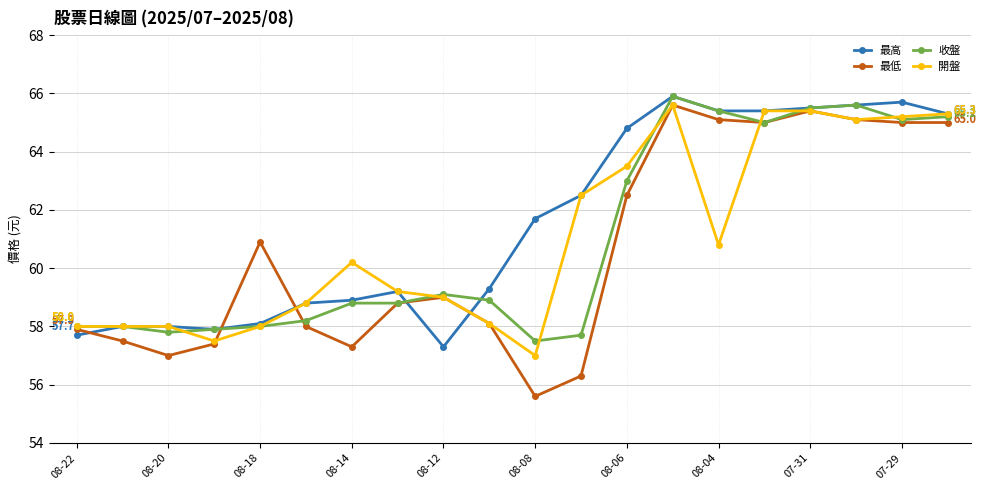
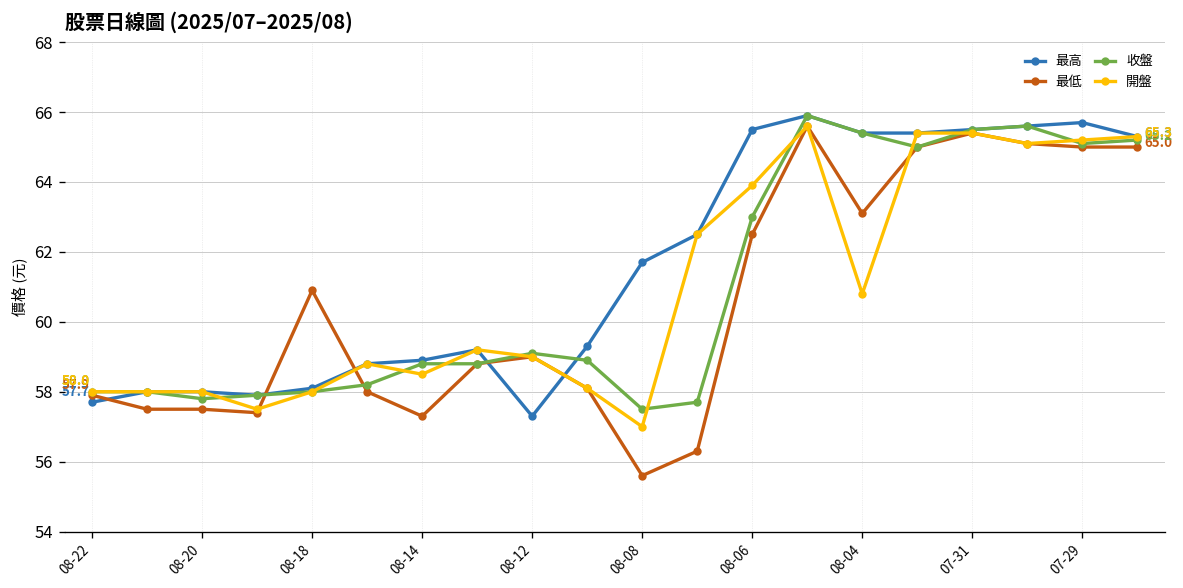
  {
    "最高": {
      "08-18": 58.1,
      "08-14": 58.9,
      "08-12": 57.3,
      "08-08": 61.7,
-     "08-06": 64.8,
+     "08-06": 65.5,
      "07-29": 65.7
    },
    "最低": {
-     "08-20": 57.0,
+     "08-20": 57.5,
      "08-18": 60.9,
      "08-14": 57.3,
      "08-08": 55.6,
      "08-06": 62.5,
-     "08-04": 65.1,
+     "08-04": 63.1,
      "07-29": 65.0
    },
    "收盤": {
      "08-20": 57.8,
      "08-14": 58.8,
      "08-12": 59.1,
      "08-08": 57.5,
      "08-06": 63.0,
      "07-29": 65.1
    },
    "開盤": {
-     "08-14": 60.2,
+     "08-14": 58.5,
      "08-08": 57.0,
-     "08-06": 63.5,
+     "08-06": 63.9,
      "08-04": 60.8,
      "07-29": 65.2
    }
  }
